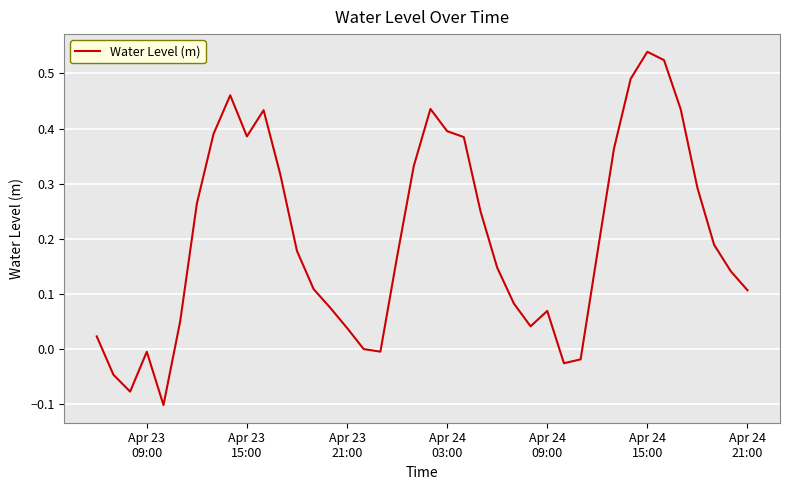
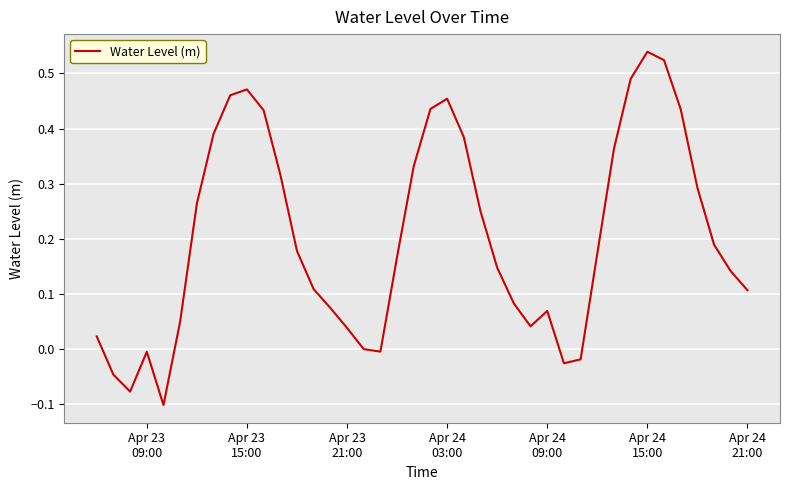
  {
    "Apr 23 09:00": 0.00,
-   "Apr 23 15:00": 0.39,
+   "Apr 23 15:00": 0.47,
    "Apr 23 21:00": 0.04,
-   "Apr 24 03:00": 0.40,
+   "Apr 24 03:00": 0.45,
    "Apr 24 09:00": 0.07,
    "Apr 24 15:00": 0.54,
    "Apr 24 21:00": 0.11
  }
